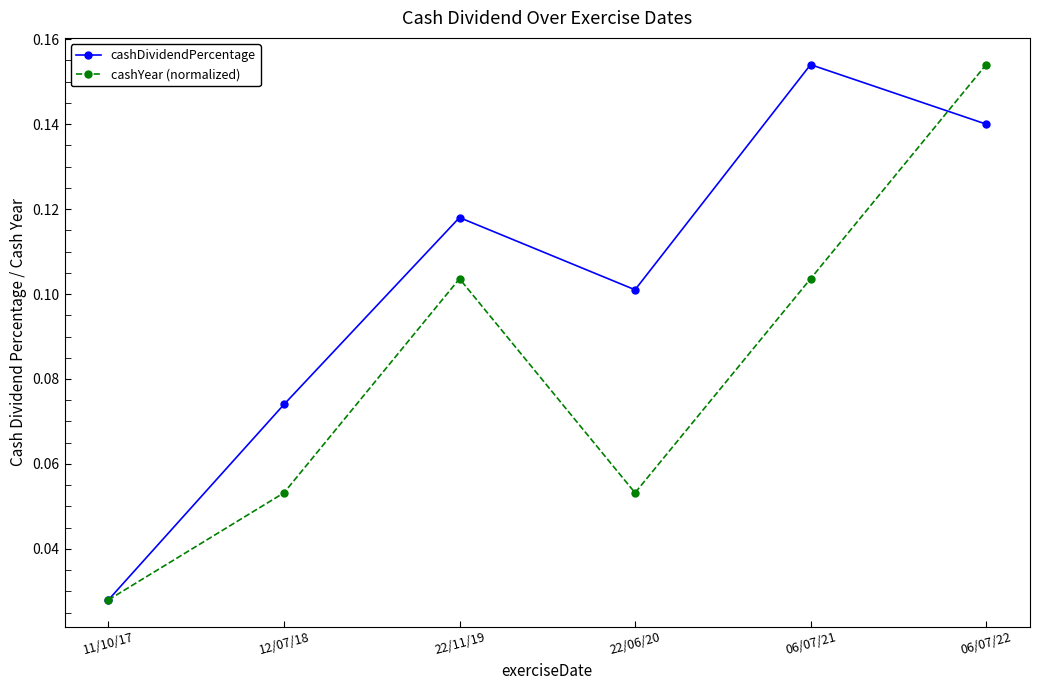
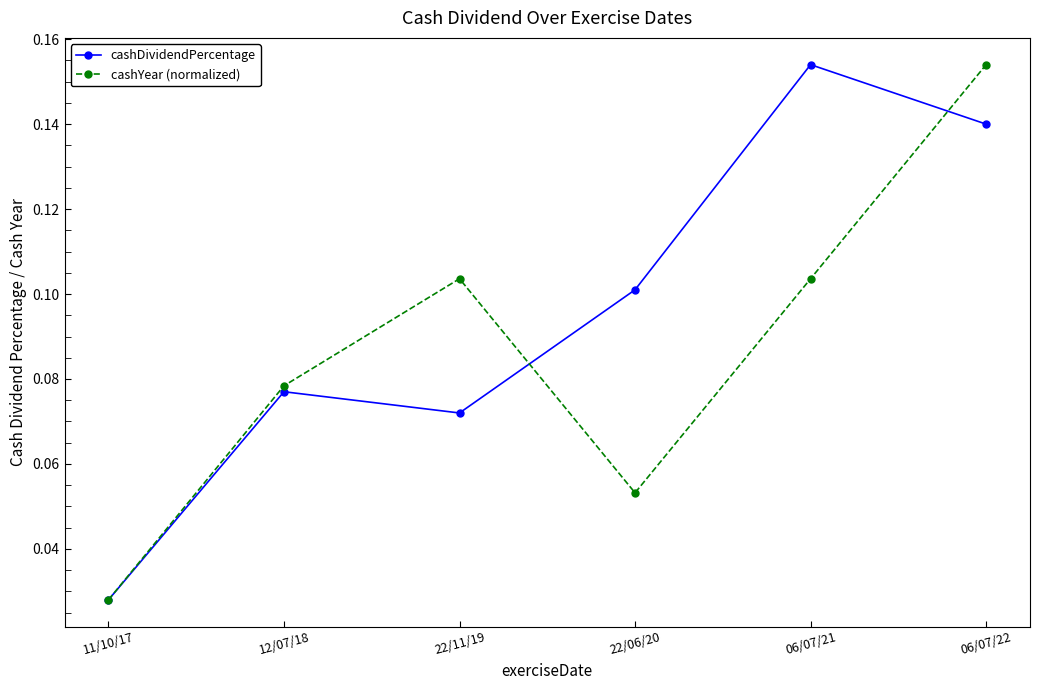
  {
    "cashDividendPercentage": {
-     "12/07/18": 0.074,
-     "22/11/19": 0.118,
+     "12/07/18": 0.077,
+     "22/11/19": 0.072,
      "22/06/20": 0.101,
      "06/07/21": 0.154,
      "06/07/22": 0.140
    },
    "cashYear (normalized)": {
-     "12/07/18": 0.053,
+     "12/07/18": 0.078,
      "22/11/19": 0.104,
      "22/06/20": 0.053,
      "06/07/21": 0.104,
      "06/07/22": 0.154
    }
  }
